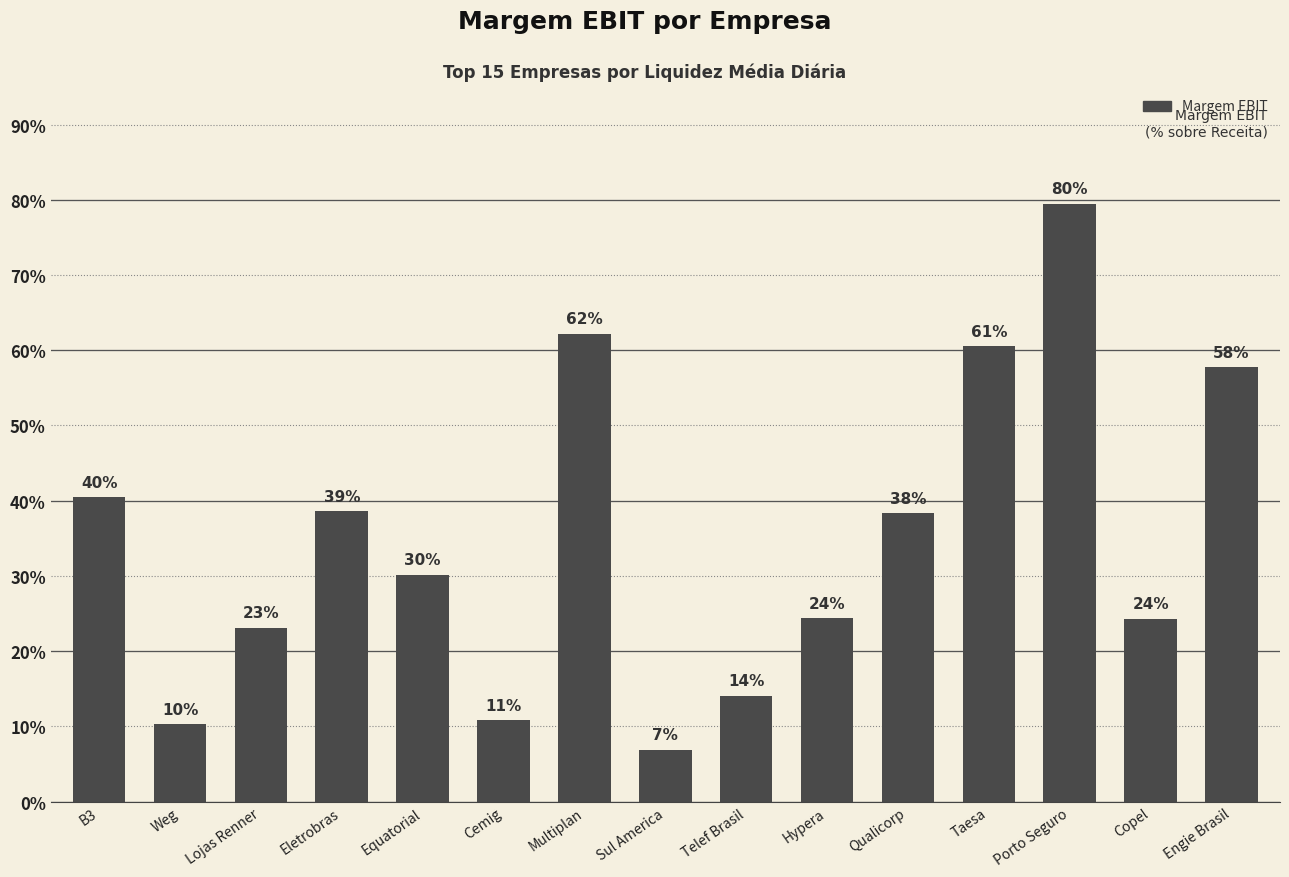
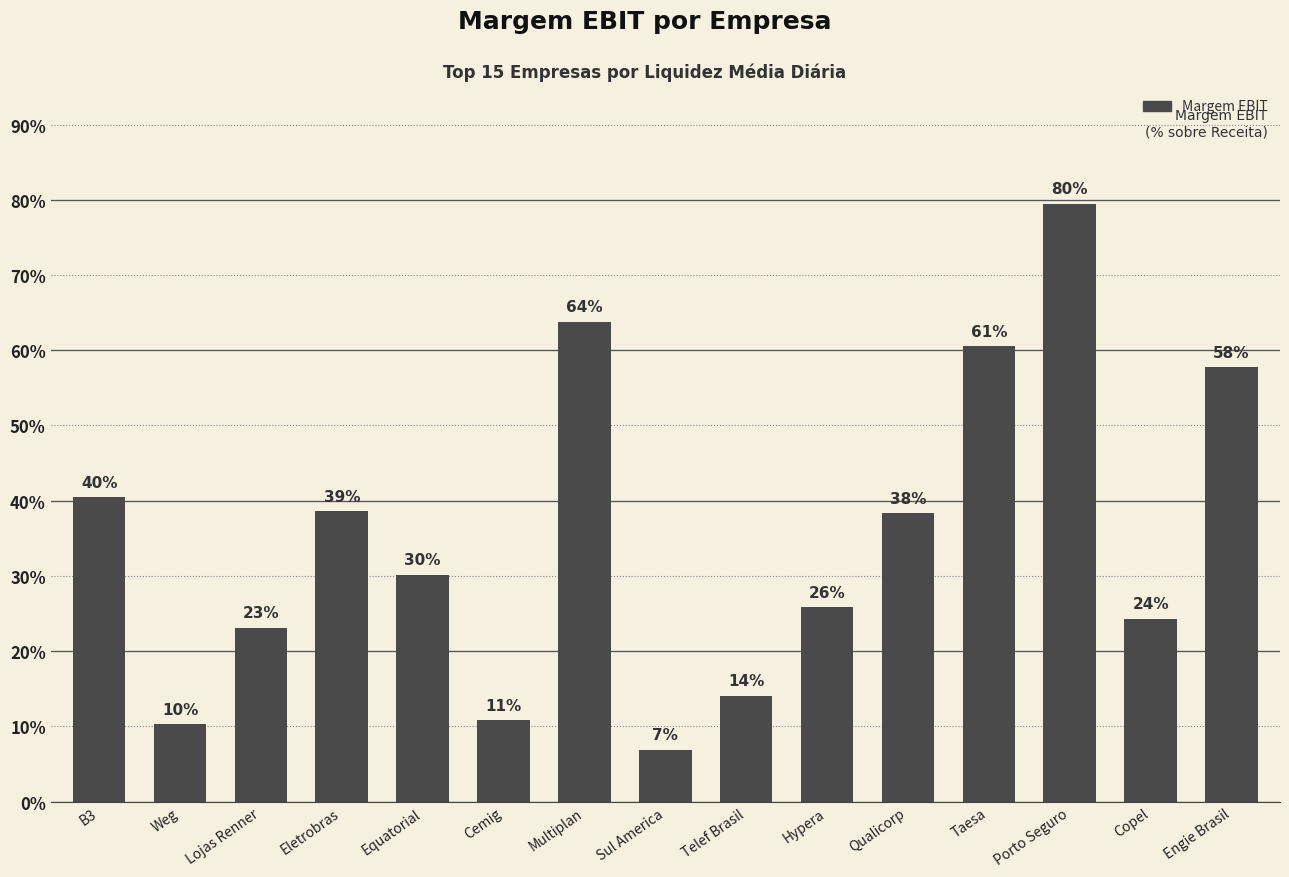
  {
    "B3": "40%",
    "Weg": "10%",
    "Lojas Renner": "23%",
    "Eletrobras": "39%",
    "Equatorial": "30%",
    "Cemig": "11%",
-   "Multiplan": "62%",
+   "Multiplan": "64%",
    "Sul America": "7%",
    "Telef Brasil": "14%",
-   "Hypera": "24%",
+   "Hypera": "26%",
    "Qualicorp": "38%",
    "Taesa": "61%",
    "Porto Seguro": "80%",
    "Copel": "24%",
    "Engie Brasil": "58%"
  }
